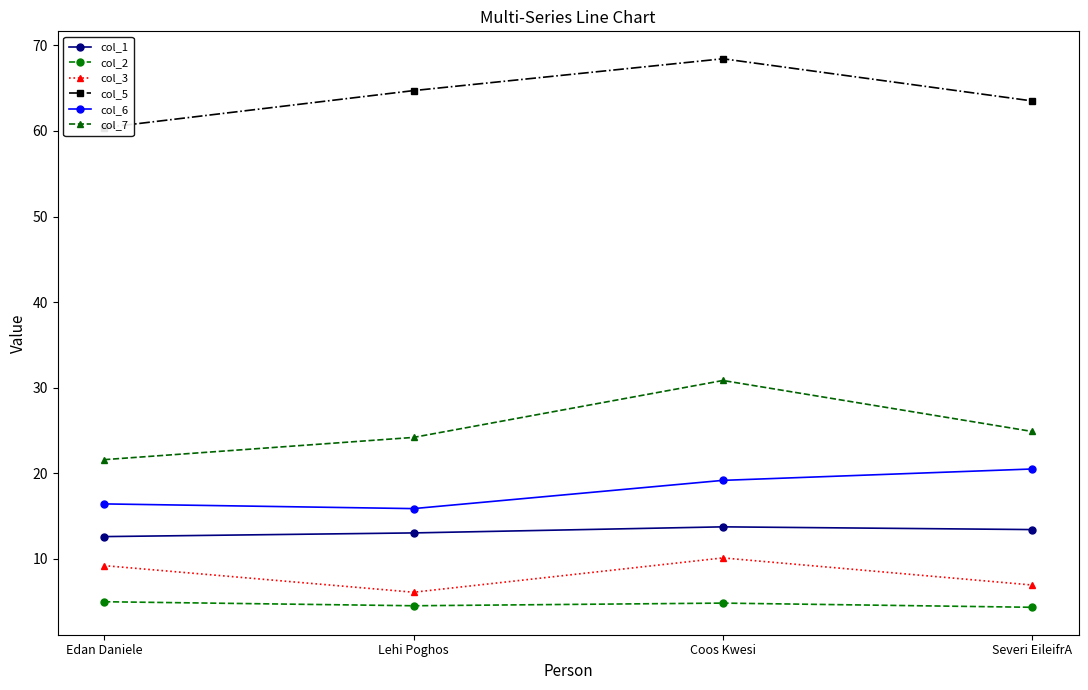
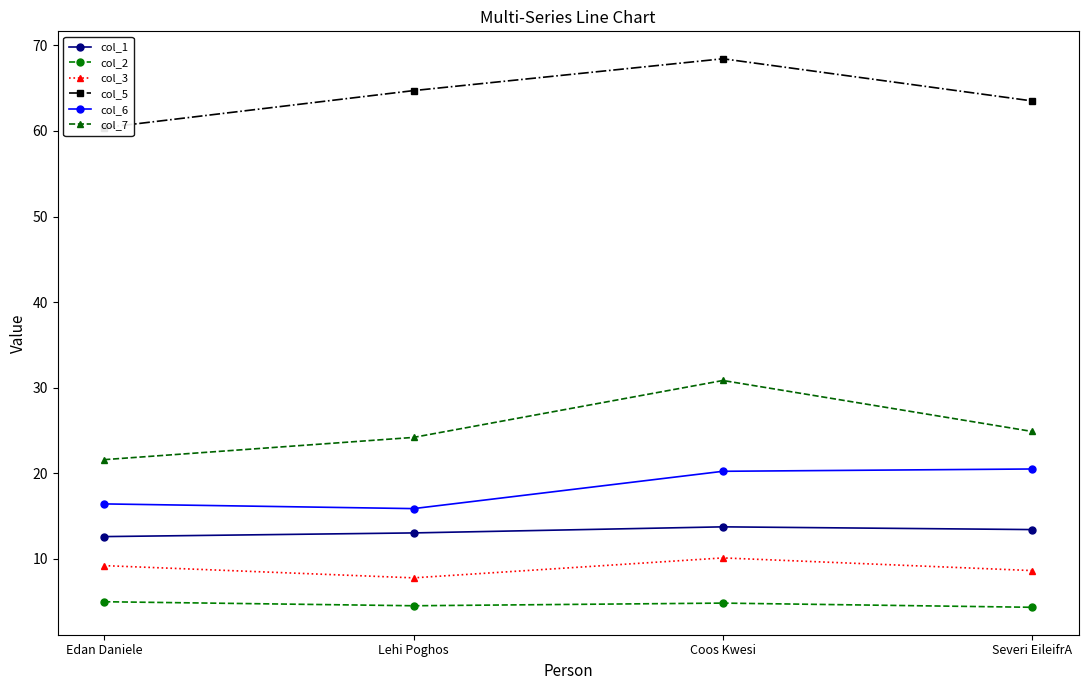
  {
    "col_1": {
      "Edan Daniele": 13,
      "Lehi Poghos": 13,
      "Coos Kwesi": 14,
      "Severi EileifrA": 13
    },
    "col_3": {
      "Edan Daniele": 9,
-     "Lehi Poghos": 6,
+     "Lehi Poghos": 8,
      "Coos Kwesi": 10,
-     "Severi EileifrA": 7
+     "Severi EileifrA": 9
    },
    "col_5": {
      "Lehi Poghos": 65,
      "Coos Kwesi": 68,
      "Severi EileifrA": 64
    },
    "col_6": {
      "Edan Daniele": 16,
      "Lehi Poghos": 16,
-     "Coos Kwesi": 19,
+     "Coos Kwesi": 20,
      "Severi EileifrA": 21
    }
  }
